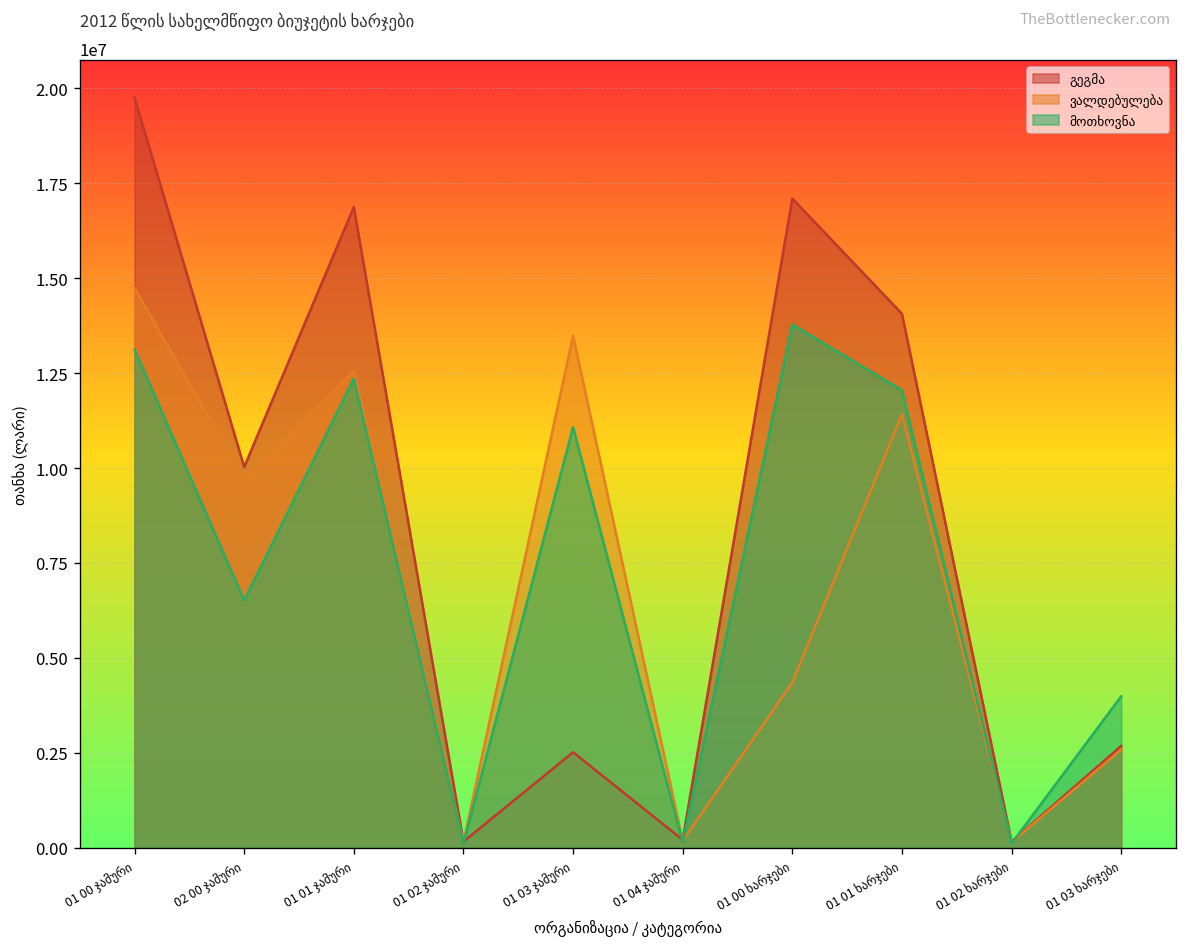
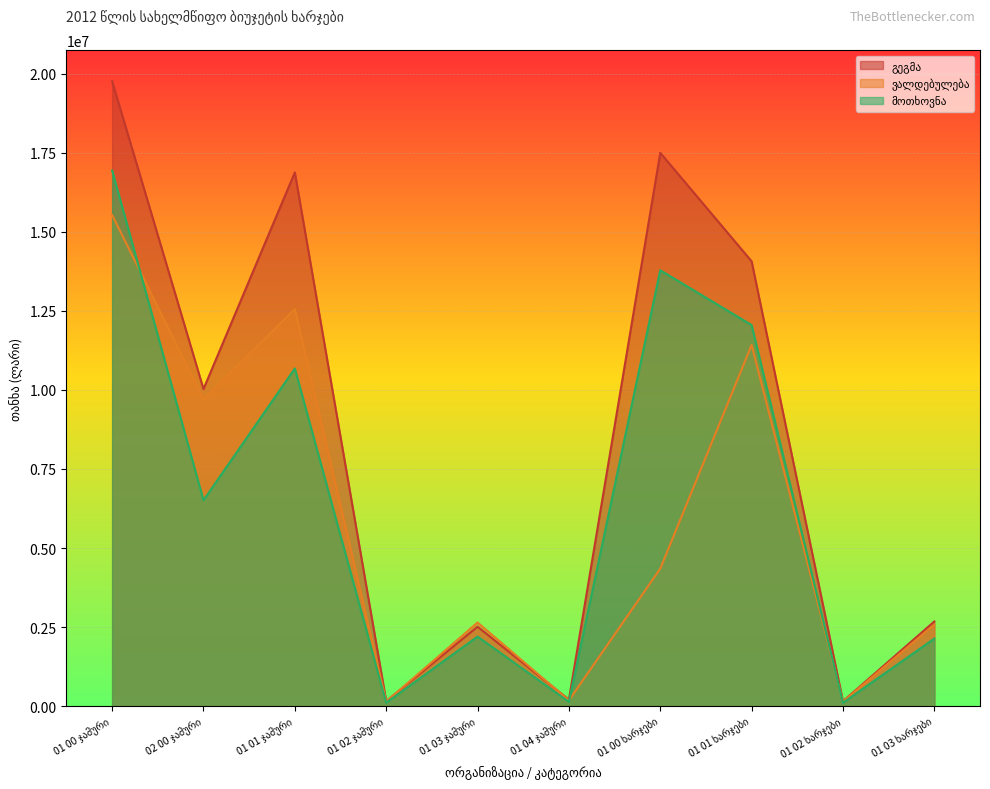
  {
    "გეგმა": {
      "01 00 ჯამური": 19800000,
      "02 00 ჯამური": 10000000,
      "01 01 ჯამური": 16900000,
      "01 03 ჯამური": 2500000,
-     "01 00 ხარჯები": 17100000,
+     "01 00 ხარჯები": 17500000,
      "01 01 ხარჯები": 14100000,
      "01 03 ხარჯები": 2700000
    },
    "ვალდებულება": {
-     "01 00 ჯამური": 14700000,
+     "01 00 ჯამური": 15500000,
      "02 00 ჯამური": 9700000,
      "01 01 ჯამური": 12600000,
-     "01 03 ჯამური": 13500000,
+     "01 03 ჯამური": 2600000,
      "01 00 ხარჯები": 4300000,
      "01 01 ხარჯები": 11400000,
      "01 03 ხარჯები": 2600000
    },
    "მოთხოვნა": {
-     "01 00 ჯამური": 13100000,
+     "01 00 ჯამური": 16900000,
      "02 00 ჯამური": 6500000,
-     "01 01 ჯამური": 12400000,
-     "01 03 ჯამური": 11100000,
+     "01 01 ჯამური": 10700000,
+     "01 03 ჯამური": 2200000,
      "01 00 ხარჯები": 13800000,
      "01 01 ხარჯები": 12000000,
-     "01 03 ხარჯები": 4000000
+     "01 03 ხარჯები": 2100000
    }
  }
